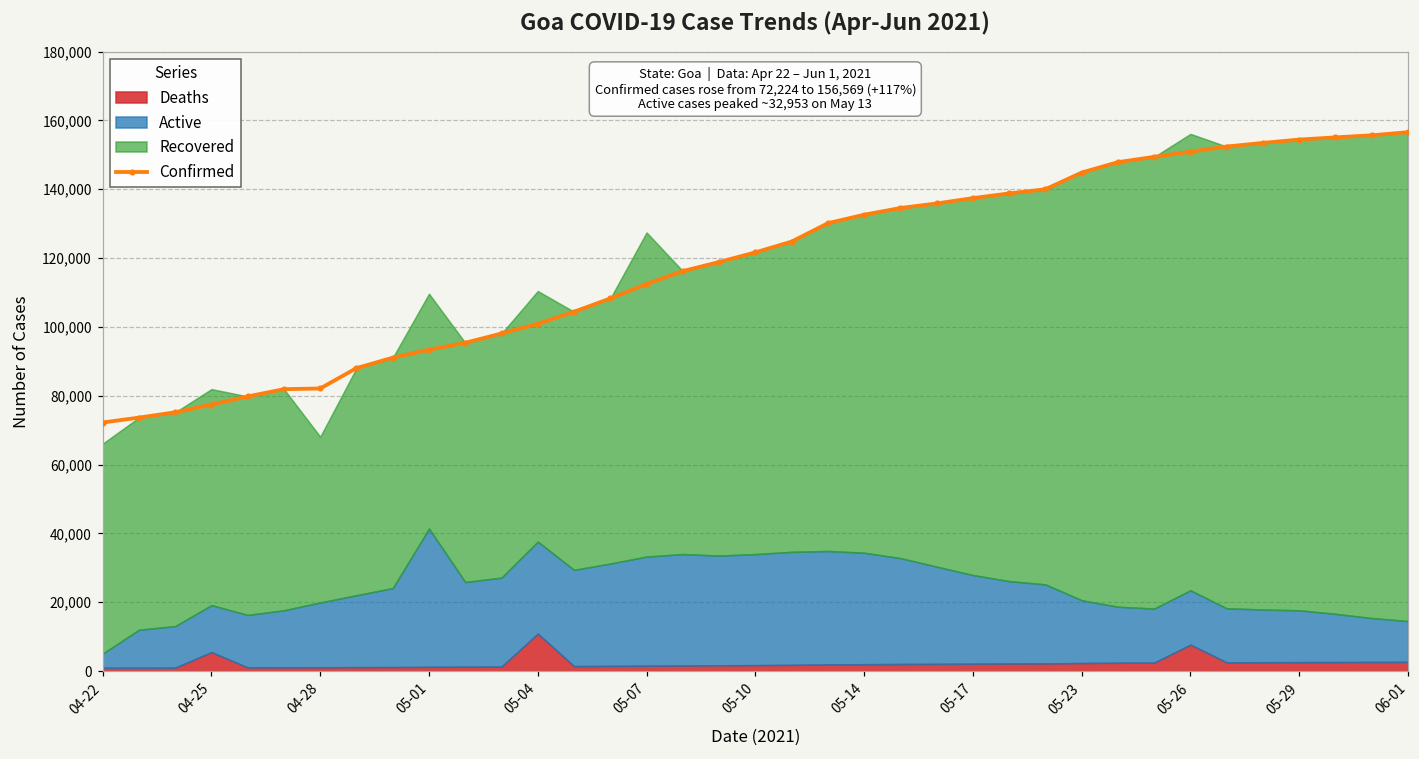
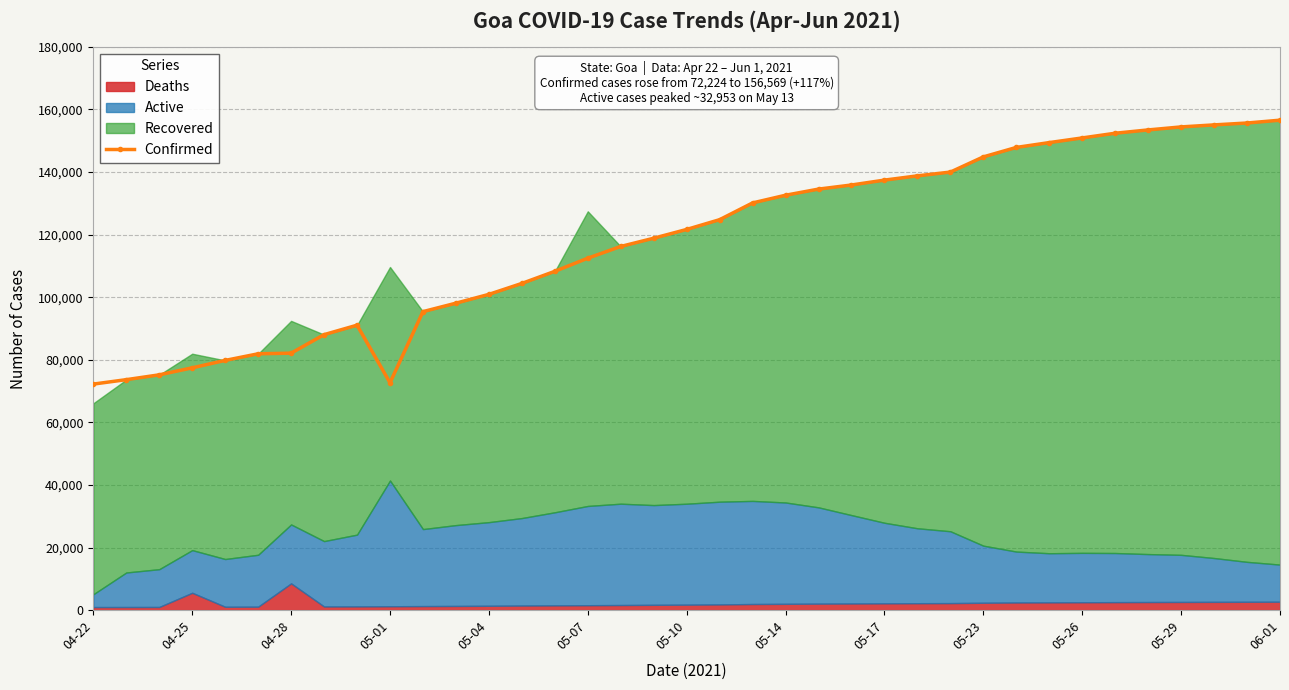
  {
    "Confirmed": {
      "04-22": "72,000",
      "04-25": "77,000",
      "04-28": "82,000",
-     "05-01": "93,000",
+     "05-01": "73,000",
      "05-07": "112,000"
    },
    "Deaths": {
      "04-22": "1,000",
      "04-25": "6,000",
-     "04-28": "1,000",
+     "04-28": "9,000",
      "05-01": "1,000",
-     "05-04": "11,000",
+     "05-04": "1,000",
      "05-07": "2,000",
      "05-10": "2,000",
      "05-14": "2,000",
      "05-17": "2,000",
      "05-23": "2,000",
-     "05-26": "8,000",
+     "05-26": "2,000",
      "05-29": "3,000",
      "06-01": "3,000"
    },
    "Active": {
      "04-22": "4,000",
      "04-25": "14,000",
      "04-28": "19,000",
      "05-01": "40,000",
      "05-04": "27,000",
      "05-07": "32,000",
      "05-10": "32,000",
      "05-14": "32,000",
      "05-17": "26,000",
      "05-23": "18,000",
      "05-26": "16,000",
      "05-29": "15,000",
      "06-01": "12,000"
    },
    "Recovered": {
      "04-22": "61,000",
      "04-25": "63,000",
-     "04-28": "48,000",
+     "04-28": "65,000",
      "05-01": "68,000",
      "05-07": "94,000"
    }
  }
